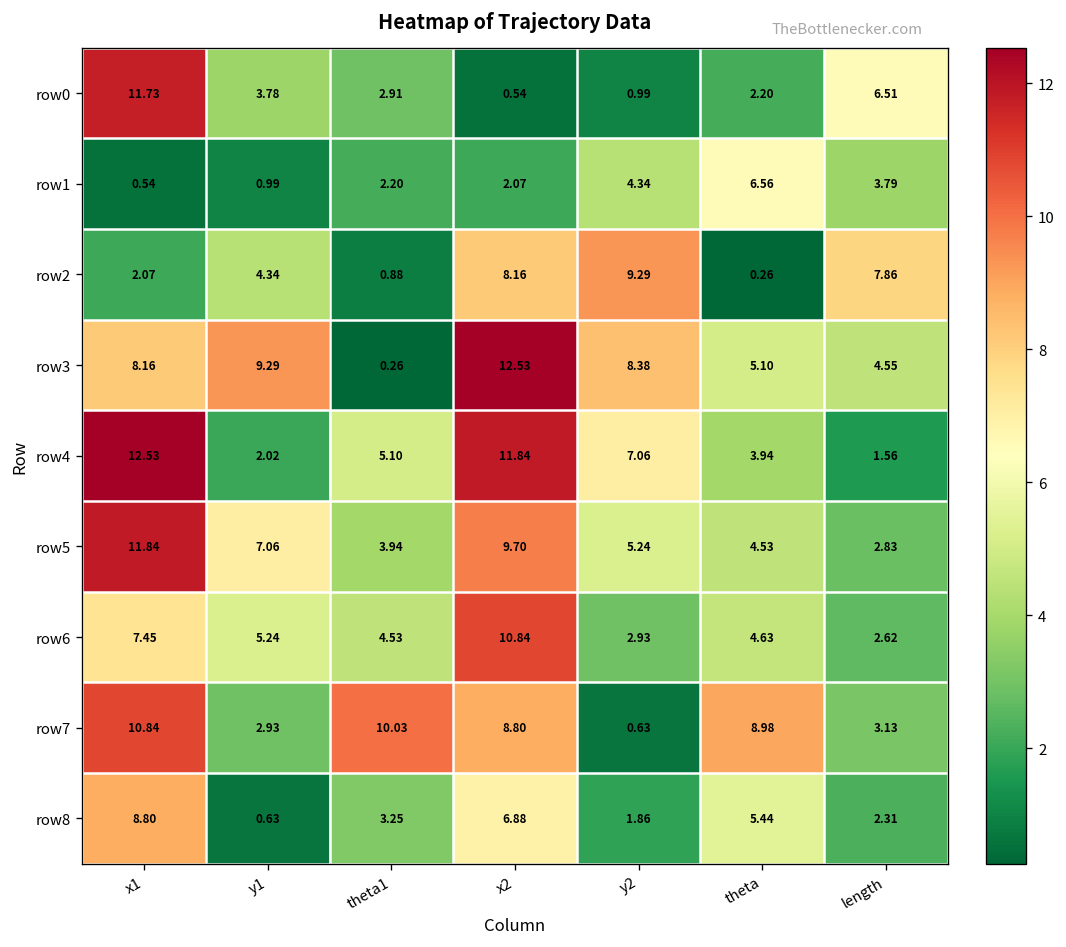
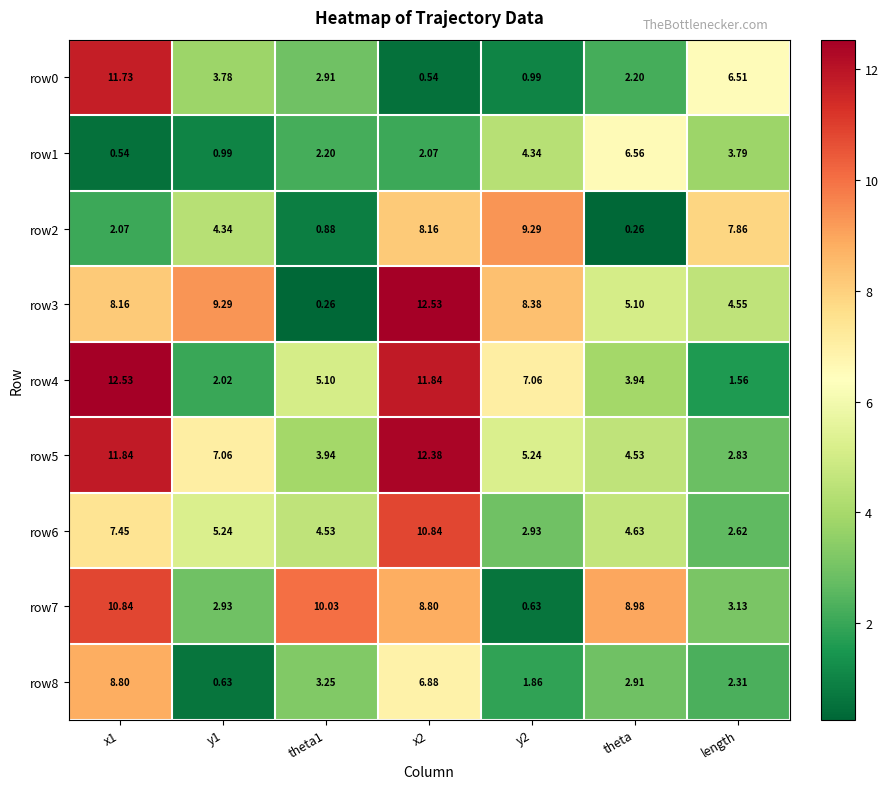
  {
    "row0": {
      "x1": 11.73,
      "y1": 3.78,
      "theta1": 2.91,
      "x2": 0.54,
      "y2": 0.99,
      "theta": 2.20,
      "length": 6.51
    },
    "row1": {
      "x1": 0.54,
      "y1": 0.99,
      "theta1": 2.20,
      "x2": 2.07,
      "y2": 4.34,
      "theta": 6.56,
      "length": 3.79
    },
    "row2": {
      "x1": 2.07,
      "y1": 4.34,
      "theta1": 0.88,
      "x2": 8.16,
      "y2": 9.29,
      "theta": 0.26,
      "length": 7.86
    },
    "row3": {
      "x1": 8.16,
      "y1": 9.29,
      "theta1": 0.26,
      "x2": 12.53,
      "y2": 8.38,
      "theta": 5.10,
      "length": 4.55
    },
    "row4": {
      "x1": 12.53,
      "y1": 2.02,
      "theta1": 5.10,
      "x2": 11.84,
      "y2": 7.06,
      "theta": 3.94,
      "length": 1.56
    },
    "row5": {
      "x1": 11.84,
      "y1": 7.06,
      "theta1": 3.94,
-     "x2": 9.70,
+     "x2": 12.38,
      "y2": 5.24,
      "theta": 4.53,
      "length": 2.83
    },
    "row6": {
      "x1": 7.45,
      "y1": 5.24,
      "theta1": 4.53,
      "x2": 10.84,
      "y2": 2.93,
      "theta": 4.63,
      "length": 2.62
    },
    "row7": {
      "x1": 10.84,
      "y1": 2.93,
      "theta1": 10.03,
      "x2": 8.80,
      "y2": 0.63,
      "theta": 8.98,
      "length": 3.13
    },
    "row8": {
      "x1": 8.80,
      "y1": 0.63,
      "theta1": 3.25,
      "x2": 6.88,
      "y2": 1.86,
-     "theta": 5.44,
+     "theta": 2.91,
      "length": 2.31
    }
  }
